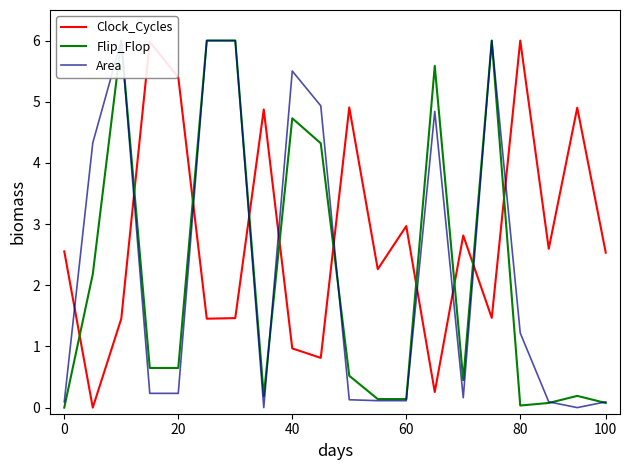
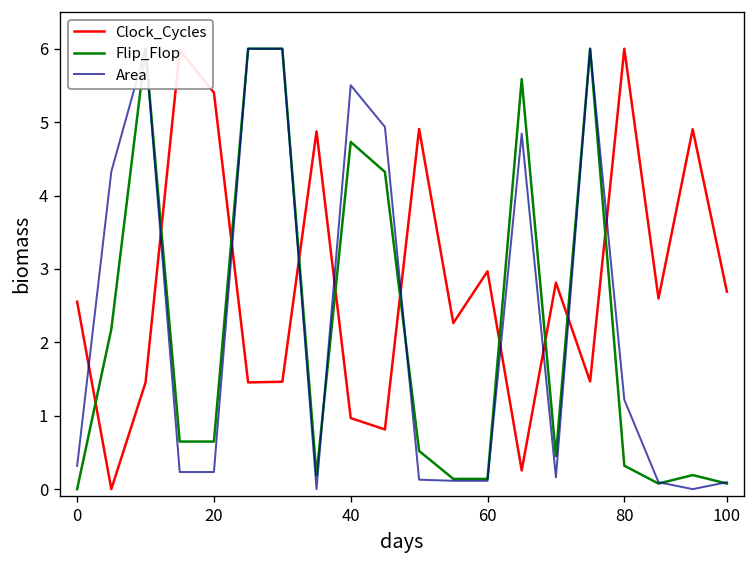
  {
    "Clock_Cycles": {
      "0": 2.6,
      "20": 5.4,
      "40": 1.0,
      "60": 3.0,
      "80": 6.0,
-     "100": 2.5
+     "100": 2.7
    },
    "Flip_Flop": {
      "0": 0.0,
      "20": 0.6,
      "40": 4.7,
-     "80": 0.0
+     "80": 0.3
    },
    "Area": {
-     "0": 0.1,
+     "0": 0.3,
      "20": 0.2,
      "40": 5.5,
      "80": 1.2
    }
  }
